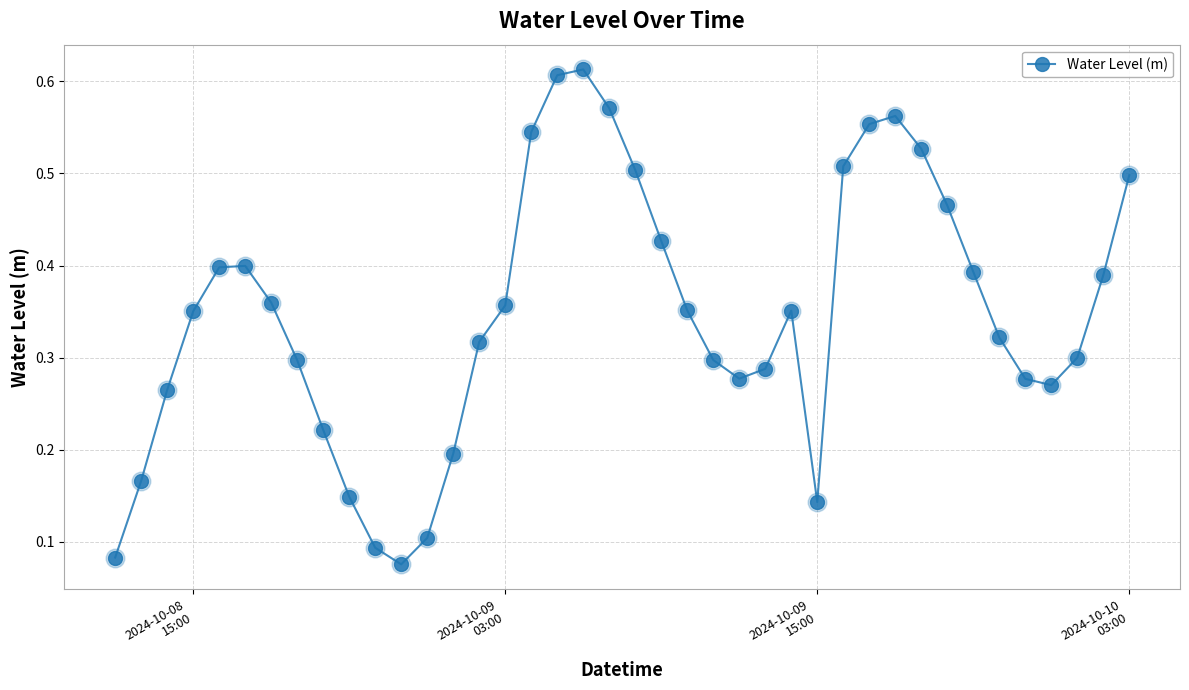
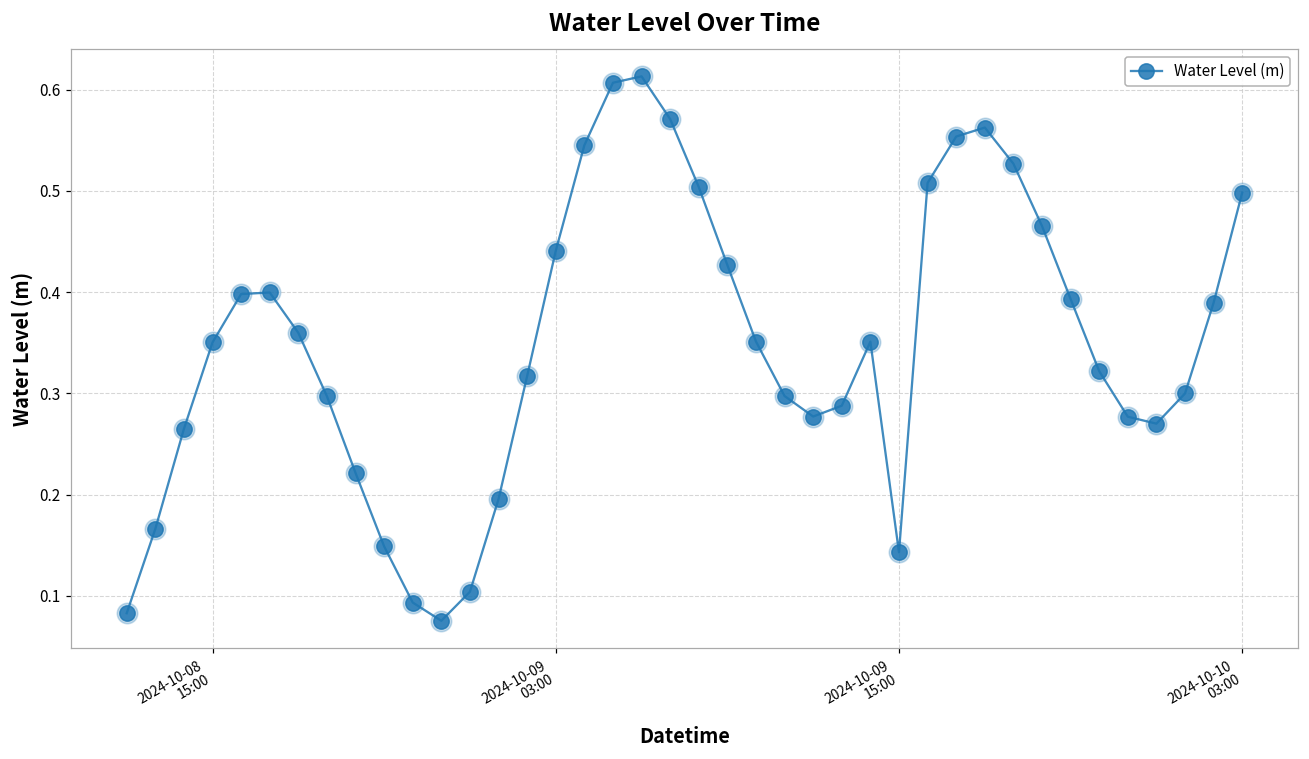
  {
    "2024-10-08 15:00": 0.35,
-   "2024-10-09 03:00": 0.36,
+   "2024-10-09 03:00": 0.44,
    "2024-10-09 15:00": 0.14,
    "2024-10-10 03:00": 0.50
  }
